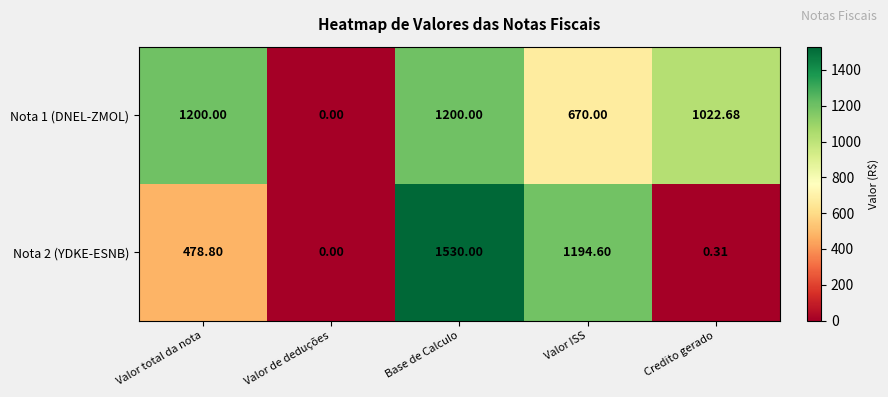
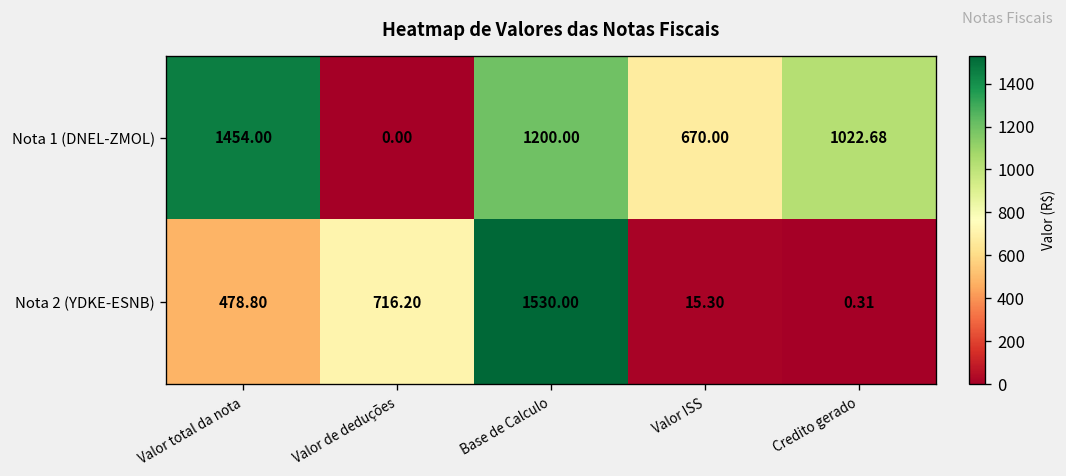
  {
    "Nota 1 (DNEL-ZMOL)": {
-     "Valor total da nota": 1200.00,
+     "Valor total da nota": 1454.00,
      "Valor de deduções": 0.00,
      "Base de Calculo": 1200.00,
      "Valor ISS": 670.00,
      "Credito gerado": 1022.68
    },
    "Nota 2 (YDKE-ESNB)": {
      "Valor total da nota": 478.80,
-     "Valor de deduções": 0.00,
+     "Valor de deduções": 716.20,
      "Base de Calculo": 1530.00,
-     "Valor ISS": 1194.60,
+     "Valor ISS": 15.30,
      "Credito gerado": 0.31
    }
  }
